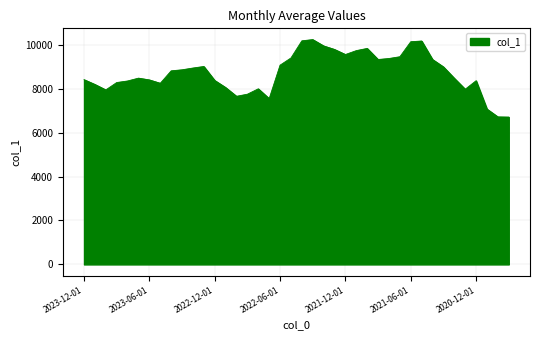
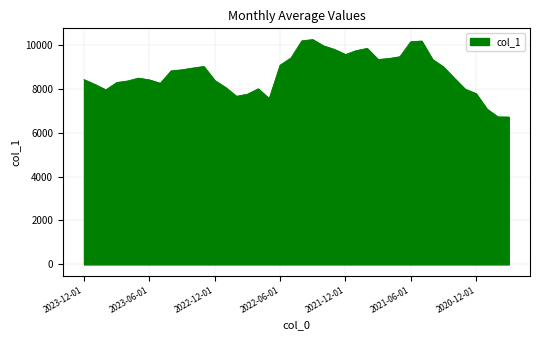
  {
    "2023-12-01": 8400,
    "2023-06-01": 8400,
    "2022-12-01": 8400,
    "2022-06-01": 9100,
    "2021-12-01": 9600,
    "2021-06-01": 10100,
-   "2020-12-01": 8400
+   "2020-12-01": 7800
  }
